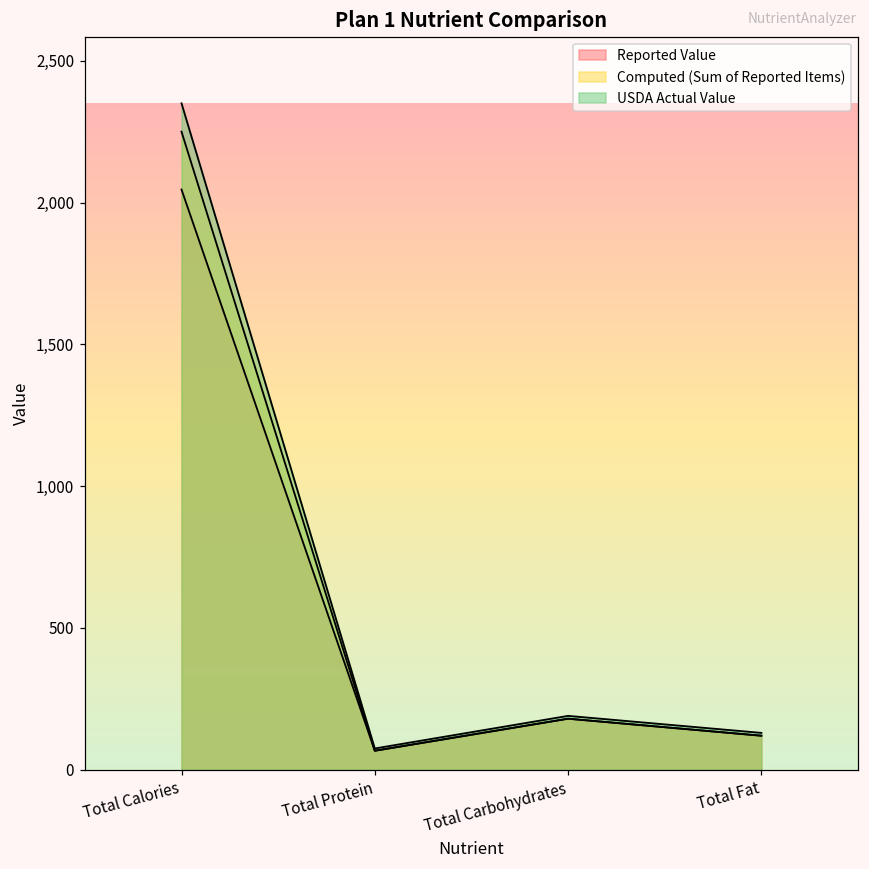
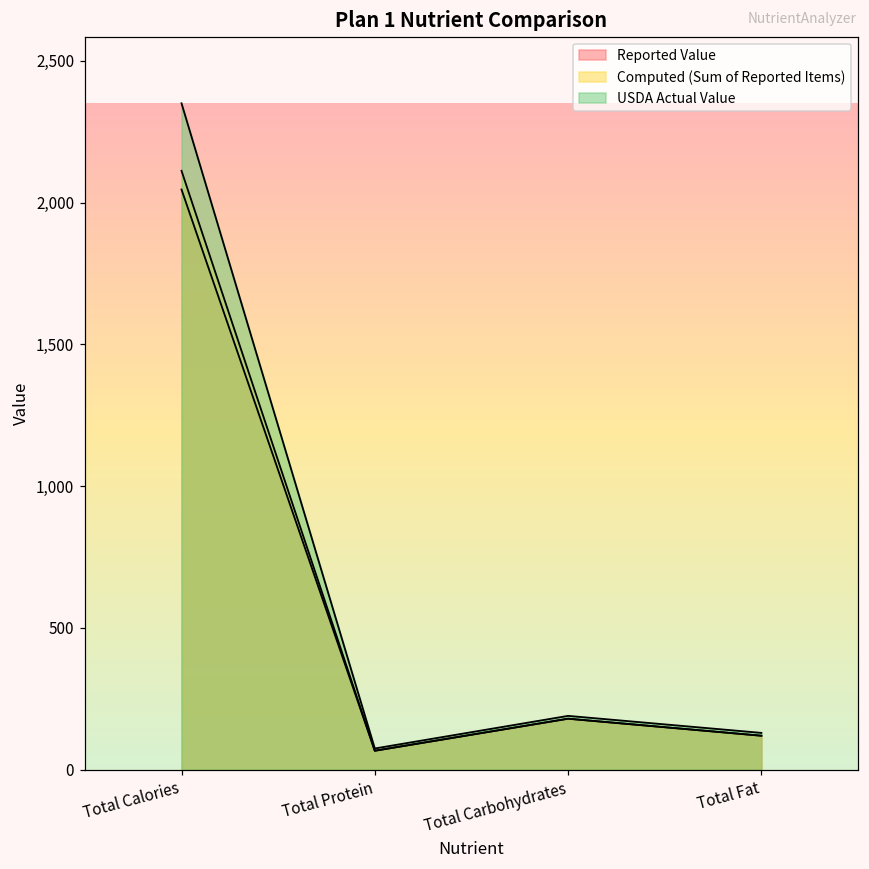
  {
    "Reported Value": {
      "Total Calories": "2,050"
    },
    "Computed (Sum of Reported Items)": {
-     "Total Calories": "2,250"
+     "Total Calories": "2,110"
    },
    "USDA Actual Value": {
      "Total Calories": "2,350",
      "Total Carbohydrates": "190"
    }
  }
